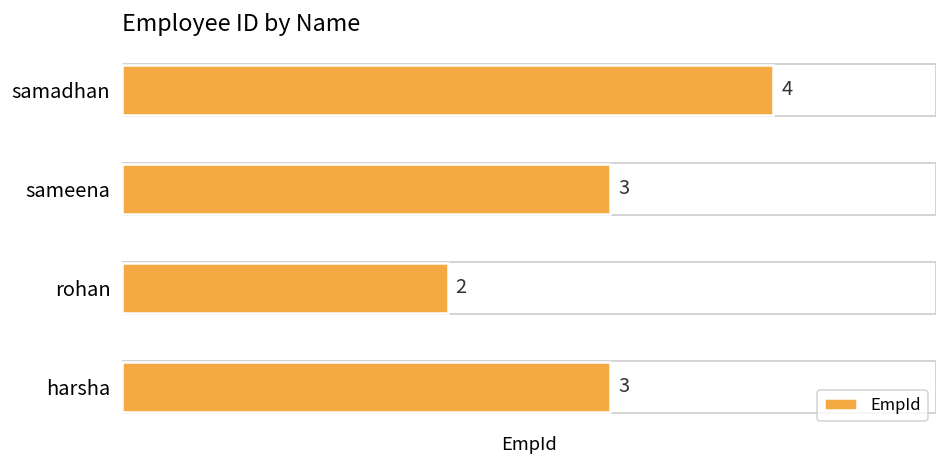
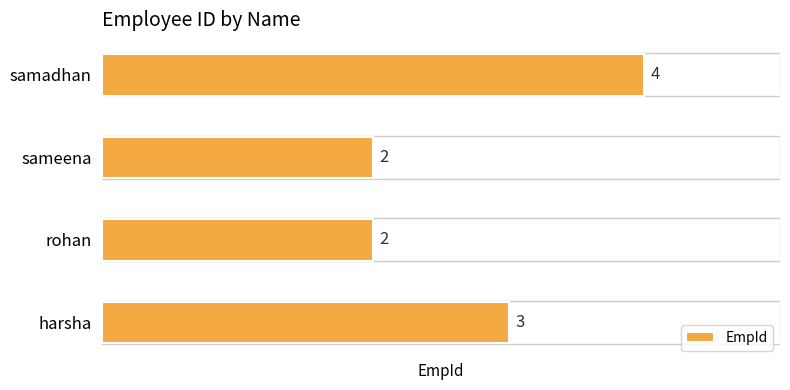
  {
    "samadhan": 4,
-   "sameena": 3,
+   "sameena": 2,
    "rohan": 2,
    "harsha": 3
  }
